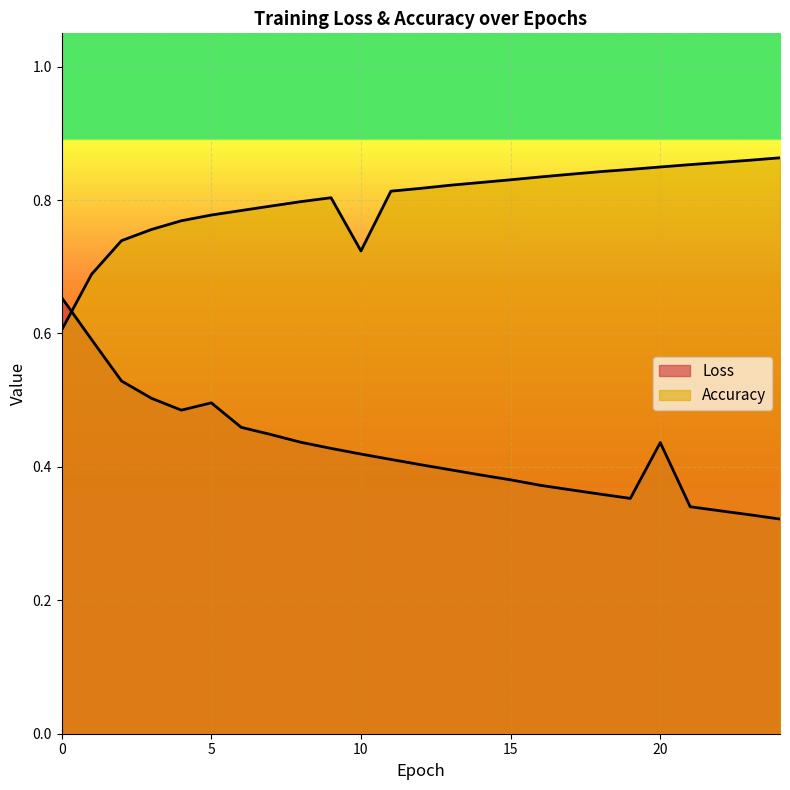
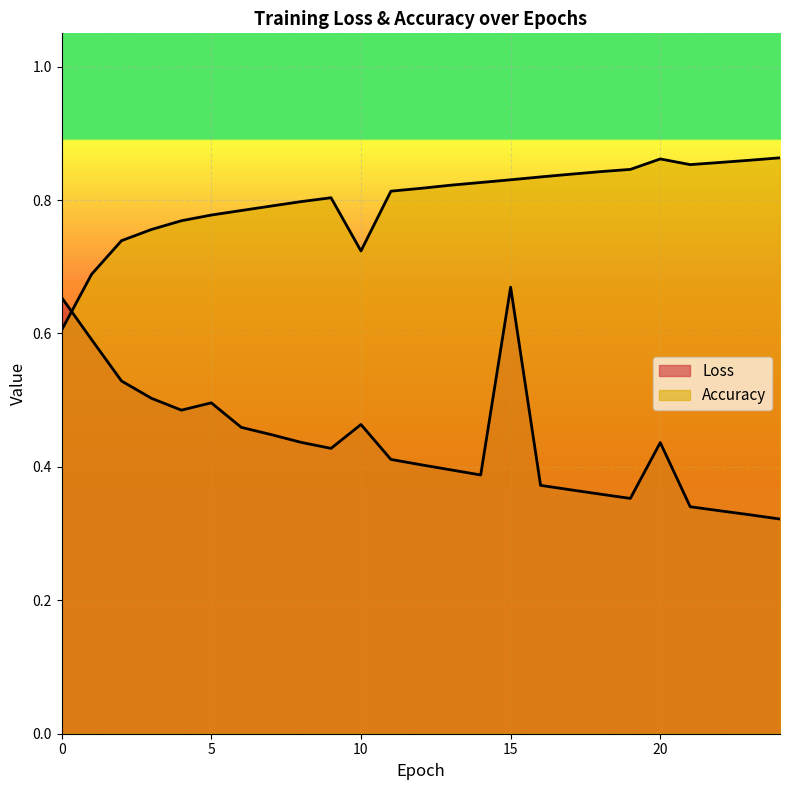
  {
    "Loss": {
      "0": 0.65,
      "5": 0.50,
-     "10": 0.42,
-     "15": 0.38,
+     "10": 0.46,
+     "15": 0.67,
      "20": 0.44
    },
    "Accuracy": {
      "0": 0.61,
      "5": 0.78,
      "10": 0.72,
      "15": 0.83,
-     "20": 0.85
+     "20": 0.86
    }
  }
